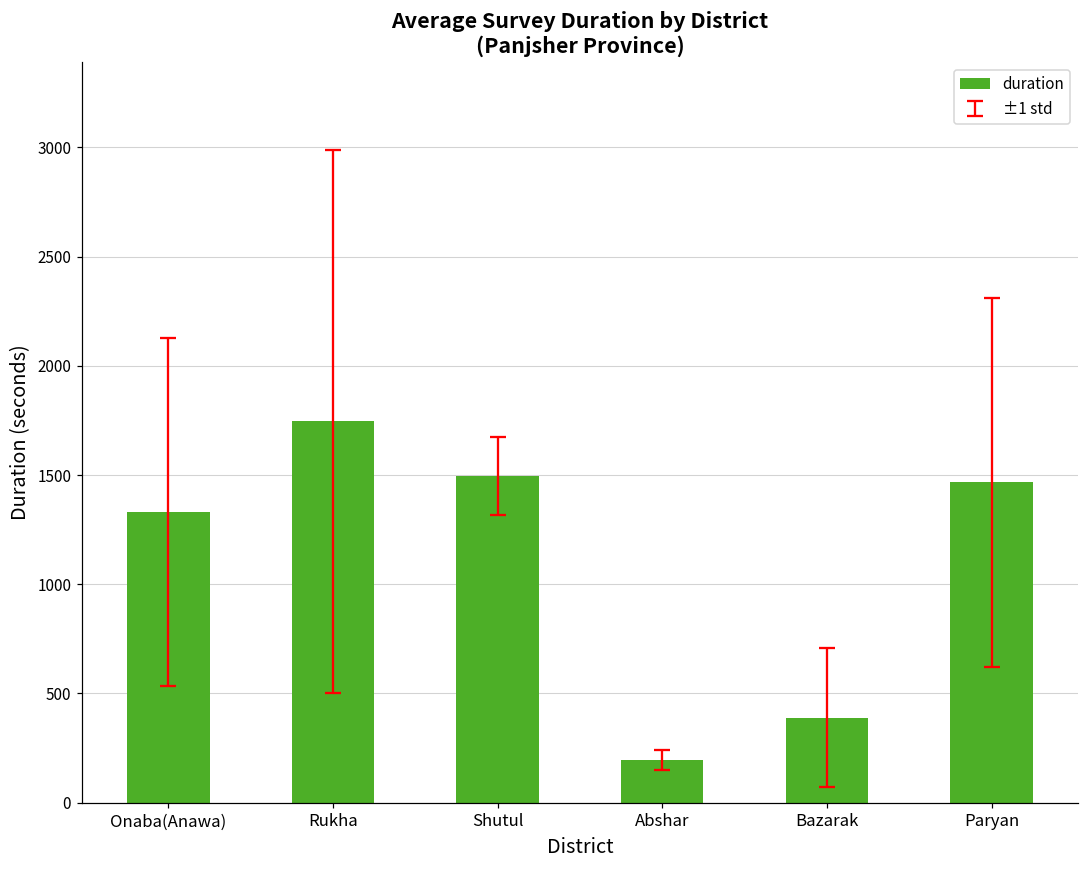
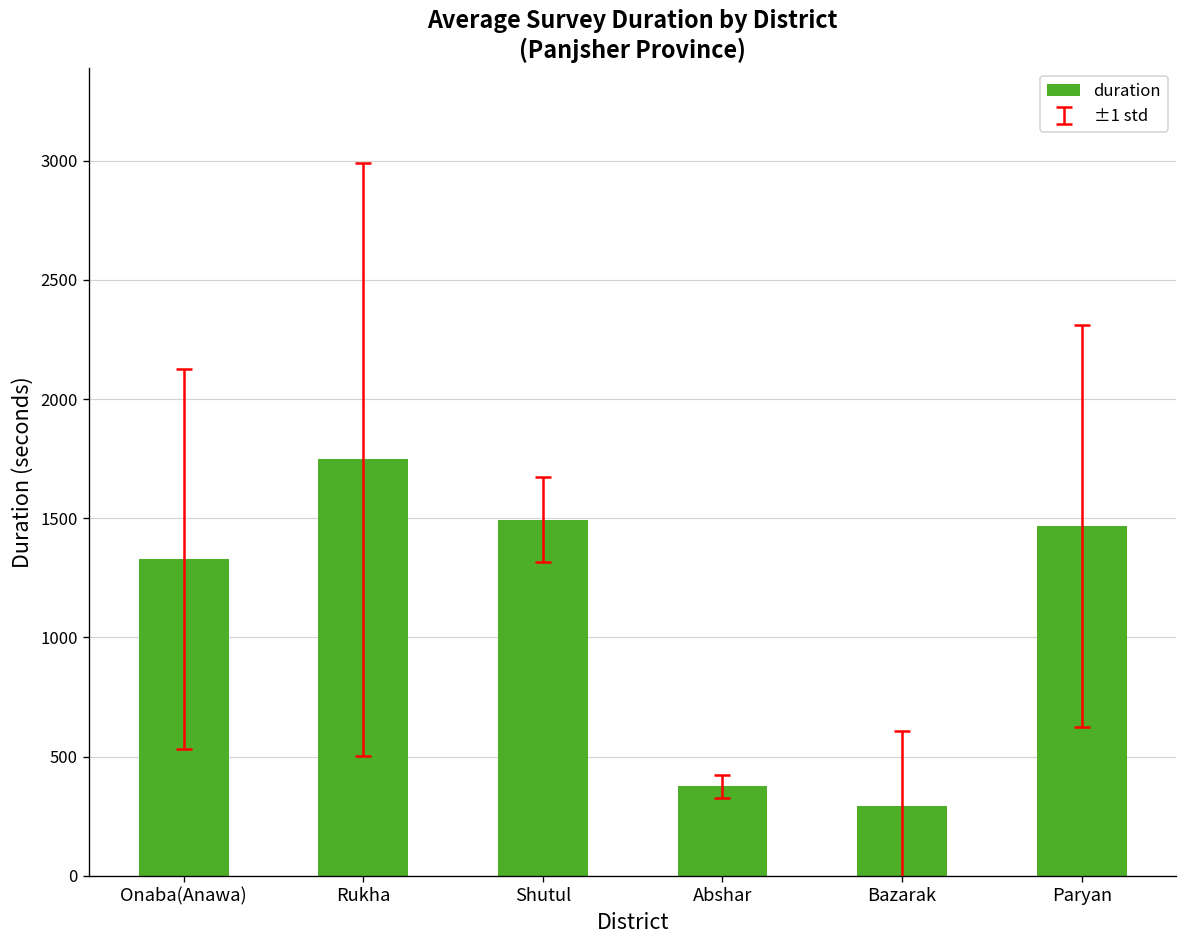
  {
    "duration": {
      "Onaba(Anawa)": 1330,
      "Rukha": 1750,
      "Shutul": 1490,
-     "Abshar": 200,
-     "Bazarak": 390,
+     "Abshar": 380,
+     "Bazarak": 290,
      "Paryan": 1470
    }
  }
